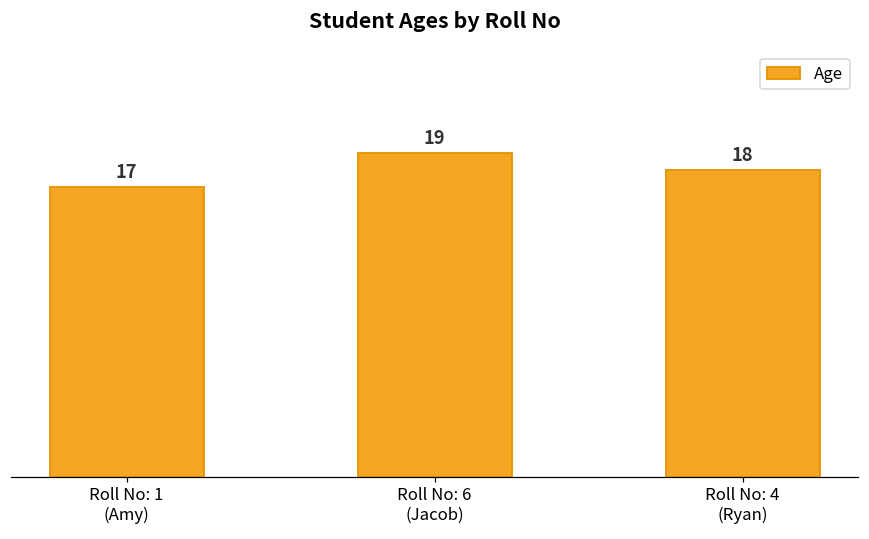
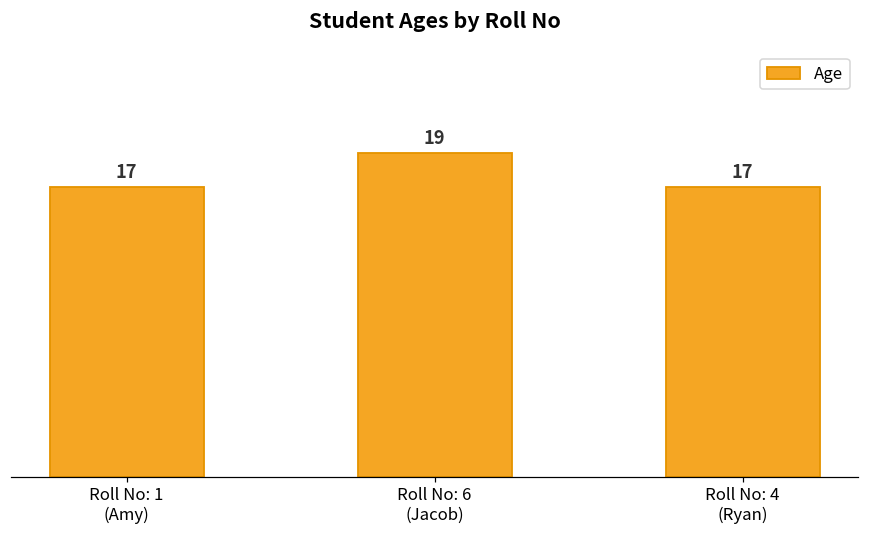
  {
    "Roll No: 1 (Amy)": 17,
    "Roll No: 6 (Jacob)": 19,
-   "Roll No: 4 (Ryan)": 18
+   "Roll No: 4 (Ryan)": 17
  }
